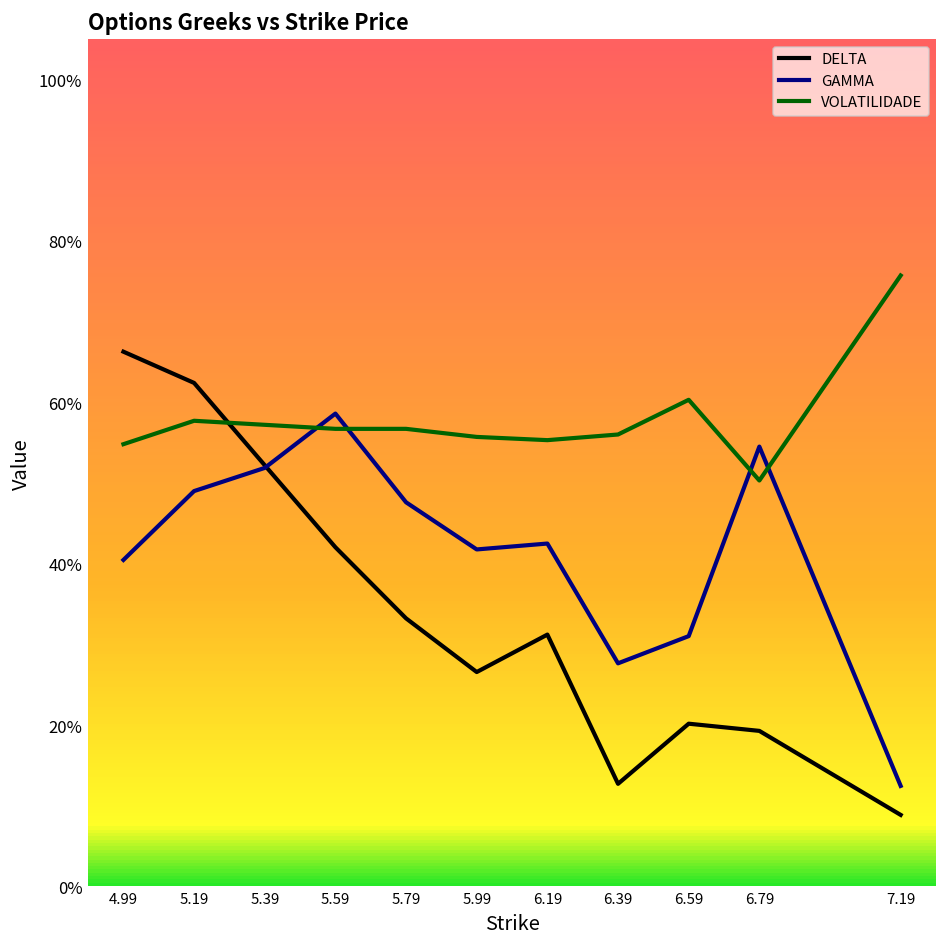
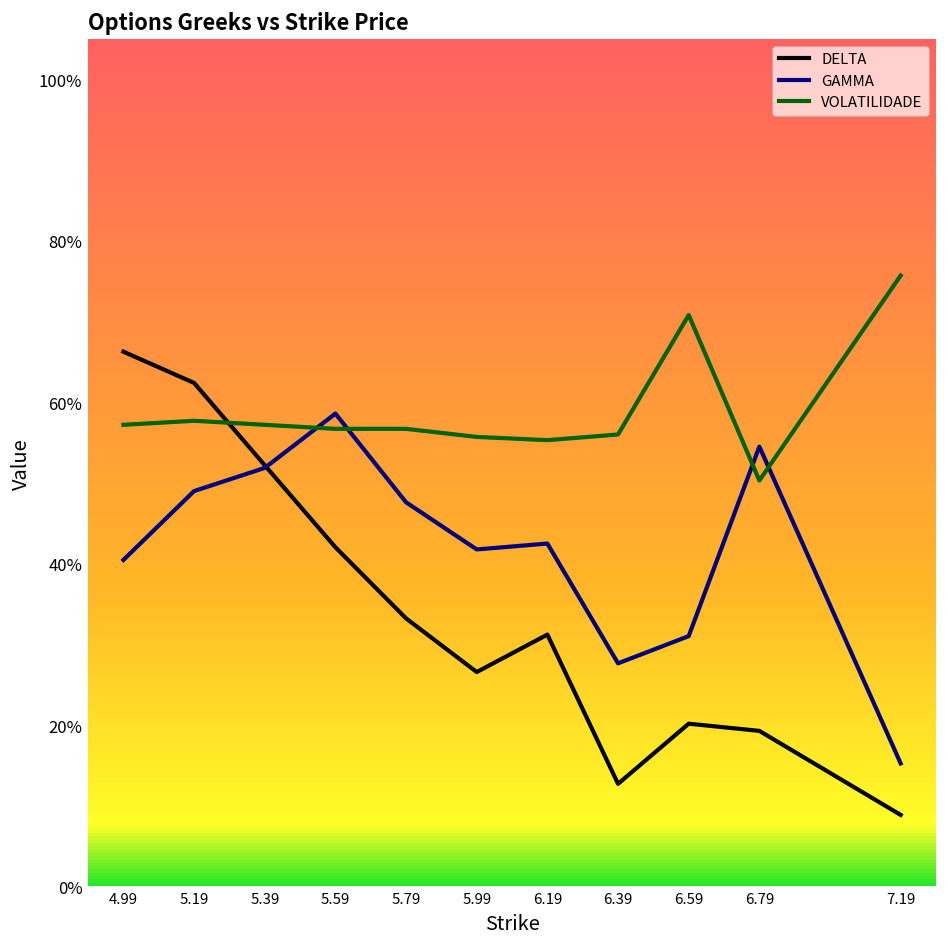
  {
    "DELTA": {
      "4.99": "66%",
      "5.19": "62%",
      "5.59": "42%",
      "5.79": "33%",
      "5.99": "27%",
      "6.19": "31%",
      "6.39": "13%",
      "6.59": "20%",
      "6.79": "19%",
      "7.19": "9%"
    },
    "GAMMA": {
      "4.99": "40%",
      "5.19": "49%",
      "5.59": "59%",
      "5.79": "48%",
      "5.99": "42%",
      "6.19": "42%",
      "6.39": "28%",
      "6.59": "31%",
      "6.79": "55%",
-     "7.19": "12%"
+     "7.19": "15%"
    },
    "VOLATILIDADE": {
-     "4.99": "55%",
+     "4.99": "57%",
      "5.19": "58%",
      "5.39": "57%",
      "5.59": "57%",
      "5.79": "57%",
      "5.99": "56%",
      "6.19": "55%",
      "6.39": "56%",
-     "6.59": "60%",
+     "6.59": "71%",
      "6.79": "50%",
      "7.19": "76%"
    }
  }
